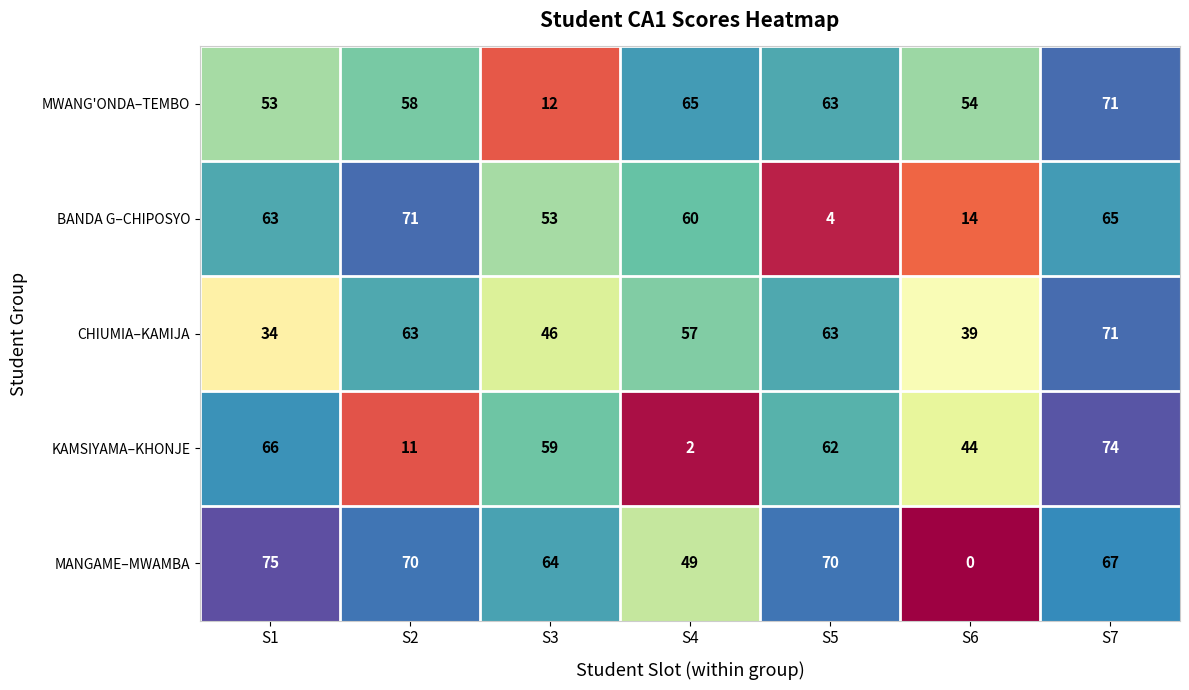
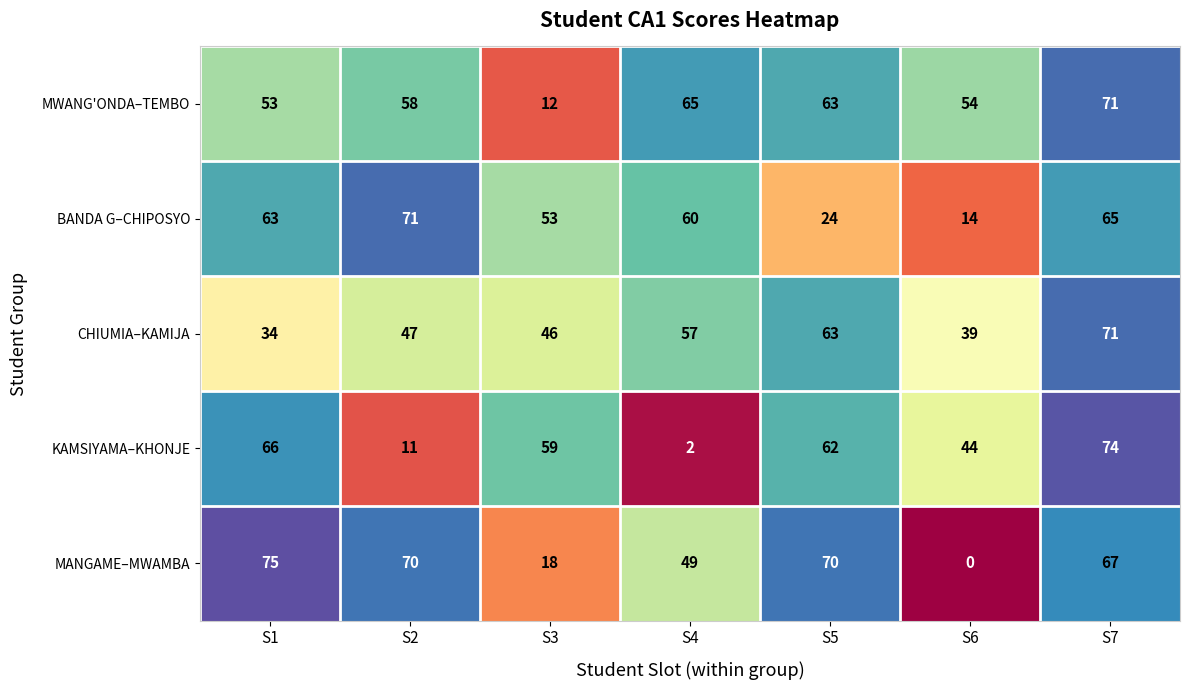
  {
    "MWANG'ONDA–TEMBO": {
      "S1": 53,
      "S2": 58,
      "S3": 12,
      "S4": 65,
      "S5": 63,
      "S6": 54,
      "S7": 71
    },
    "BANDA G–CHIPOSYO": {
      "S1": 63,
      "S2": 71,
      "S3": 53,
      "S4": 60,
-     "S5": 4,
+     "S5": 24,
      "S6": 14,
      "S7": 65
    },
    "CHIUMIA–KAMIJA": {
      "S1": 34,
-     "S2": 63,
+     "S2": 47,
      "S3": 46,
      "S4": 57,
      "S5": 63,
      "S6": 39,
      "S7": 71
    },
    "KAMSIYAMA–KHONJE": {
      "S1": 66,
      "S2": 11,
      "S3": 59,
      "S4": 2,
      "S5": 62,
      "S6": 44,
      "S7": 74
    },
    "MANGAME–MWAMBA": {
      "S1": 75,
      "S2": 70,
-     "S3": 64,
+     "S3": 18,
      "S4": 49,
      "S5": 70,
      "S6": 0,
      "S7": 67
    }
  }
